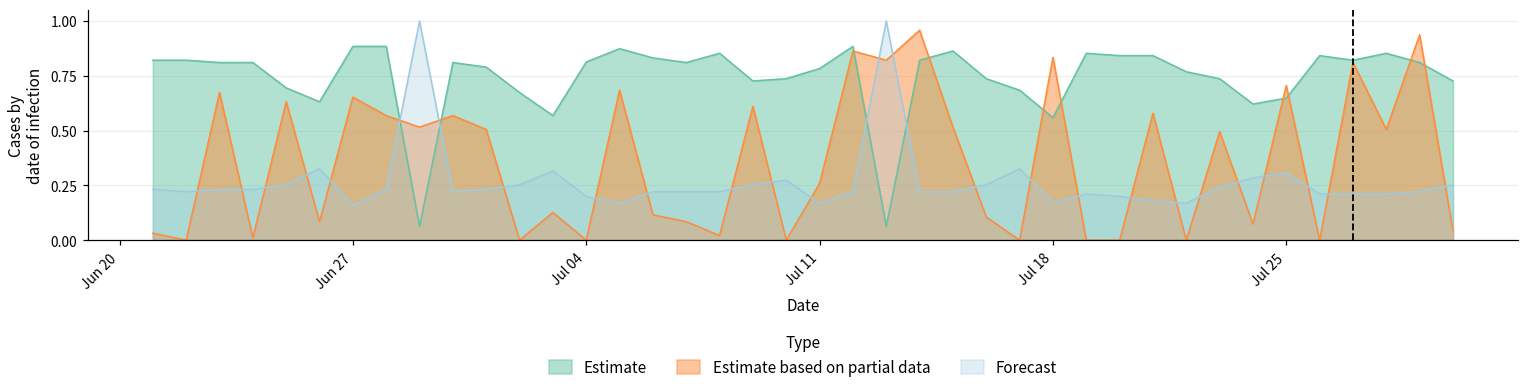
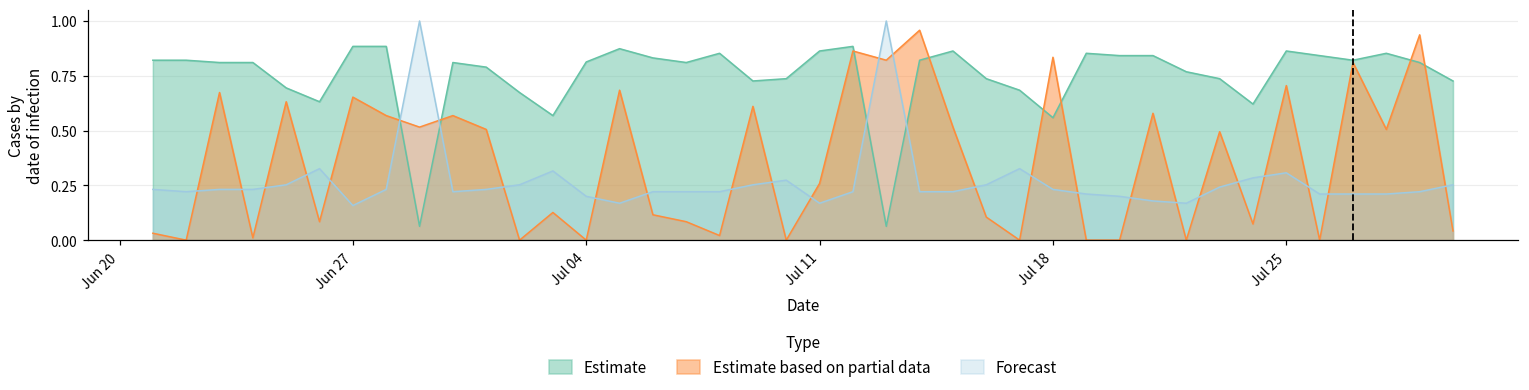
  {
    "Estimate": {
      "Jun 27": 0.88,
      "Jul 04": 0.81,
-     "Jul 11": 0.78,
+     "Jul 11": 0.86,
      "Jul 18": 0.56,
-     "Jul 25": 0.65
+     "Jul 25": 0.86
    },
    "Estimate based on partial data": {
      "Jun 27": 0.65,
      "Jul 04": 0.00,
      "Jul 11": 0.26,
      "Jul 18": 0.83,
      "Jul 25": 0.71
    },
    "Forecast": {
      "Jun 27": 0.16,
      "Jul 04": 0.20,
      "Jul 11": 0.17,
-     "Jul 18": 0.17,
+     "Jul 18": 0.23,
      "Jul 25": 0.31
    }
  }
